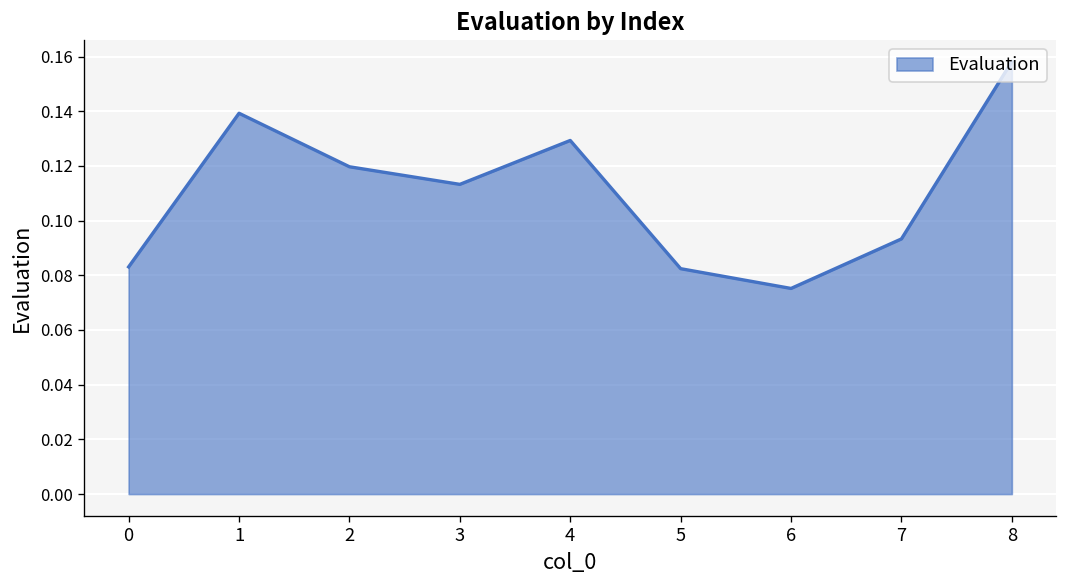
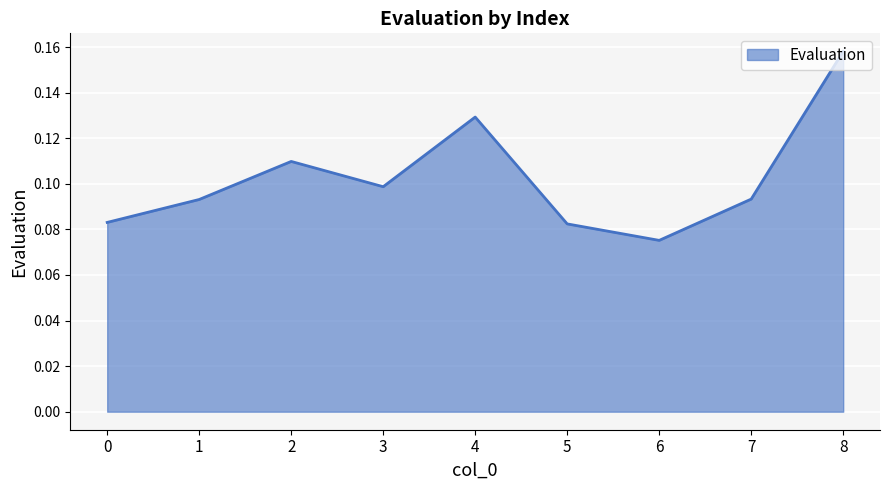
  {
    "0": 0.083,
-   "1": 0.139,
-   "2": 0.120,
-   "3": 0.113,
+   "1": 0.093,
+   "2": 0.110,
+   "3": 0.099,
    "4": 0.129,
    "5": 0.082,
    "6": 0.075,
    "7": 0.093
  }
